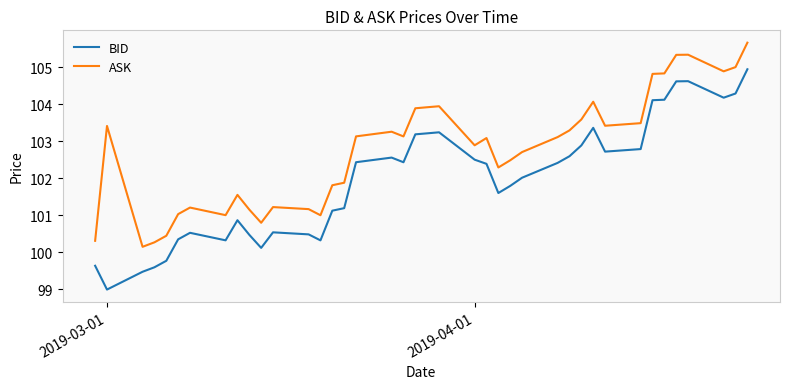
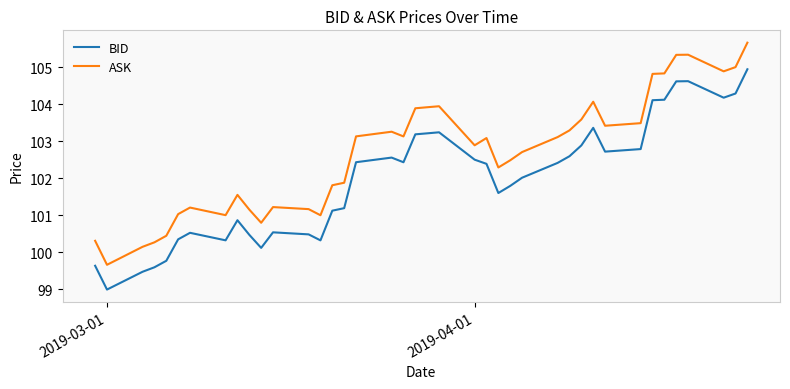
  {
    "BID": {
      "2019-03-01": 99.0,
      "2019-04-01": 102.5
    },
    "ASK": {
-     "2019-03-01": 103.4,
+     "2019-03-01": 99.7,
      "2019-04-01": 102.9
    }
  }
